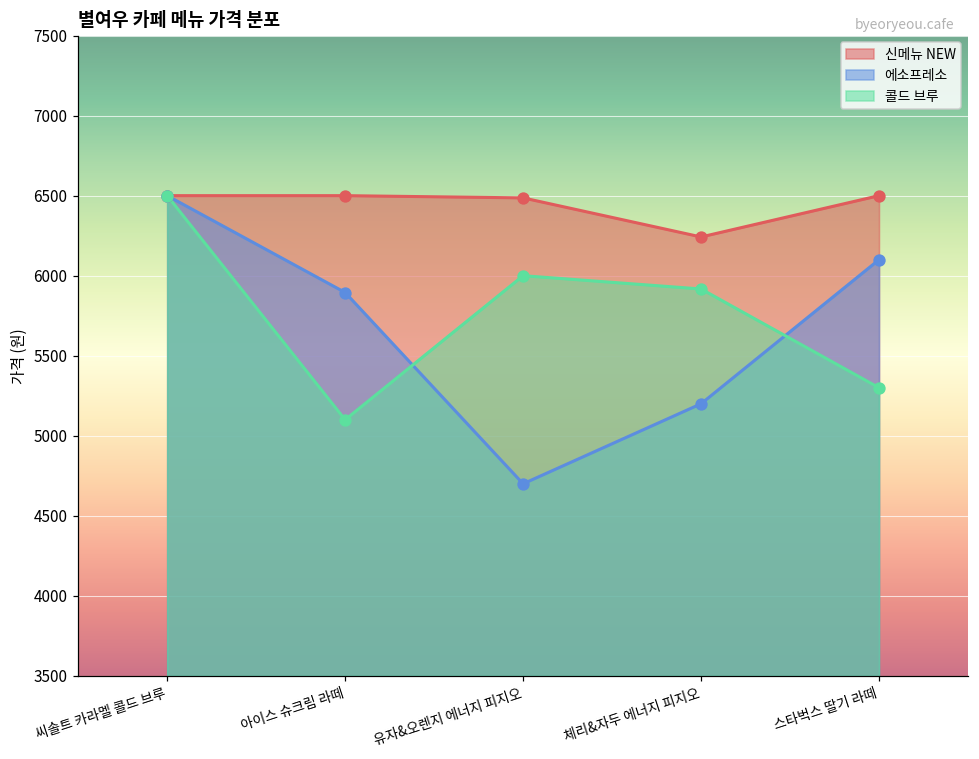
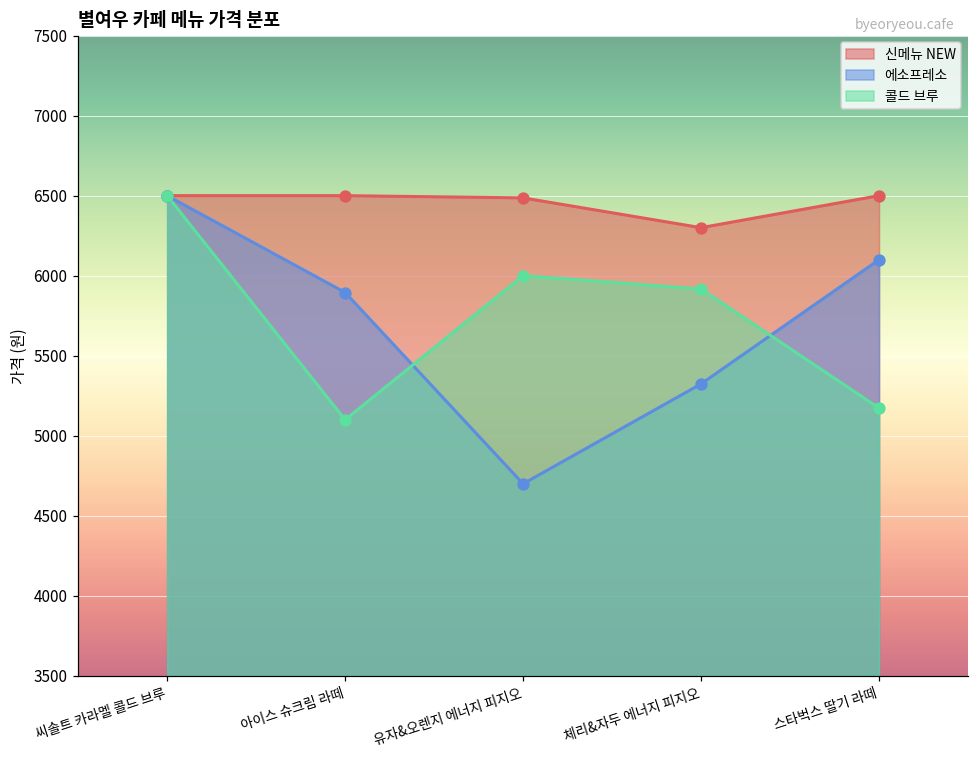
  {
    "신메뉴 NEW": {
      "아이스 슈크림 라떼": 6500,
      "유자&오렌지 에너지 피지오": 6490,
-     "체리&자두 에너지 피지오": 6240,
+     "체리&자두 에너지 피지오": 6300,
      "스타벅스 딸기 라떼": 6500
    },
    "에소프레소": {
      "아이스 슈크림 라떼": 5900,
      "유자&오렌지 에너지 피지오": 4700,
-     "체리&자두 에너지 피지오": 5200,
+     "체리&자두 에너지 피지오": 5320,
      "스타벅스 딸기 라떼": 6100
    },
    "콜드 브루": {
      "아이스 슈크림 라떼": 5100,
      "유자&오렌지 에너지 피지오": 6000,
      "체리&자두 에너지 피지오": 5920,
-     "스타벅스 딸기 라떼": 5300
+     "스타벅스 딸기 라떼": 5170
    }
  }
